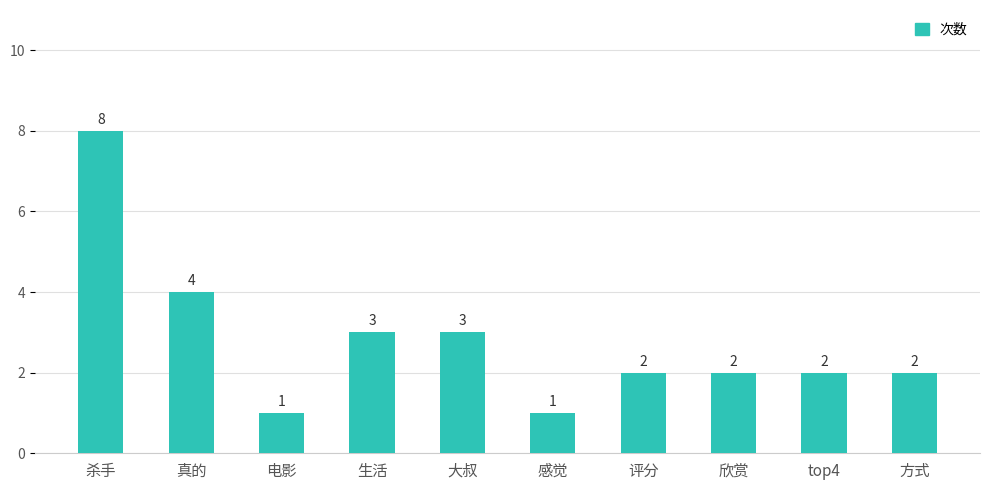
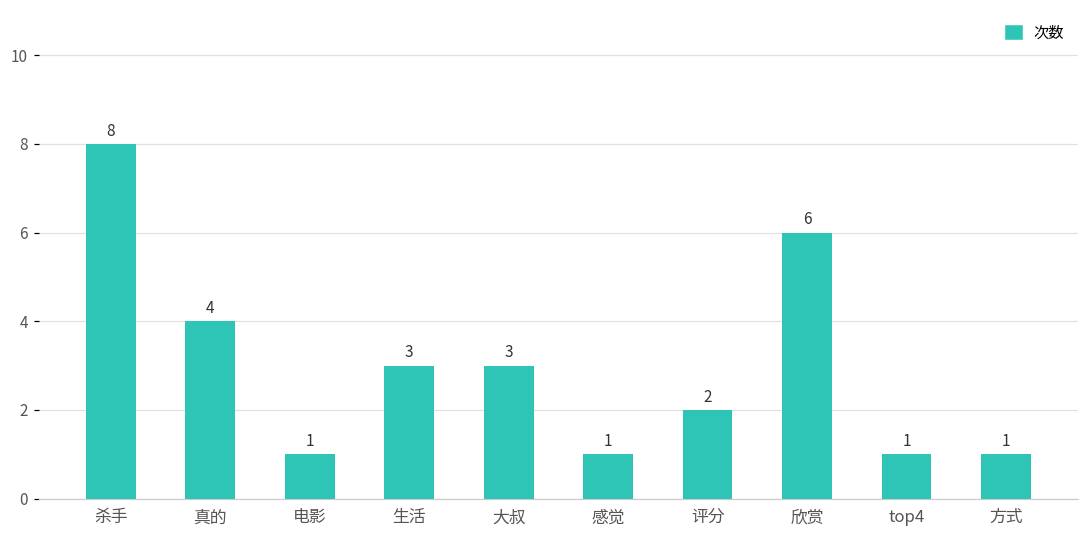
  {
    "杀手": 8,
    "真的": 4,
    "电影": 1,
    "生活": 3,
    "大叔": 3,
    "感觉": 1,
    "评分": 2,
-   "欣赏": 2,
-   "top4": 2,
-   "方式": 2
+   "欣赏": 6,
+   "top4": 1,
+   "方式": 1
  }
